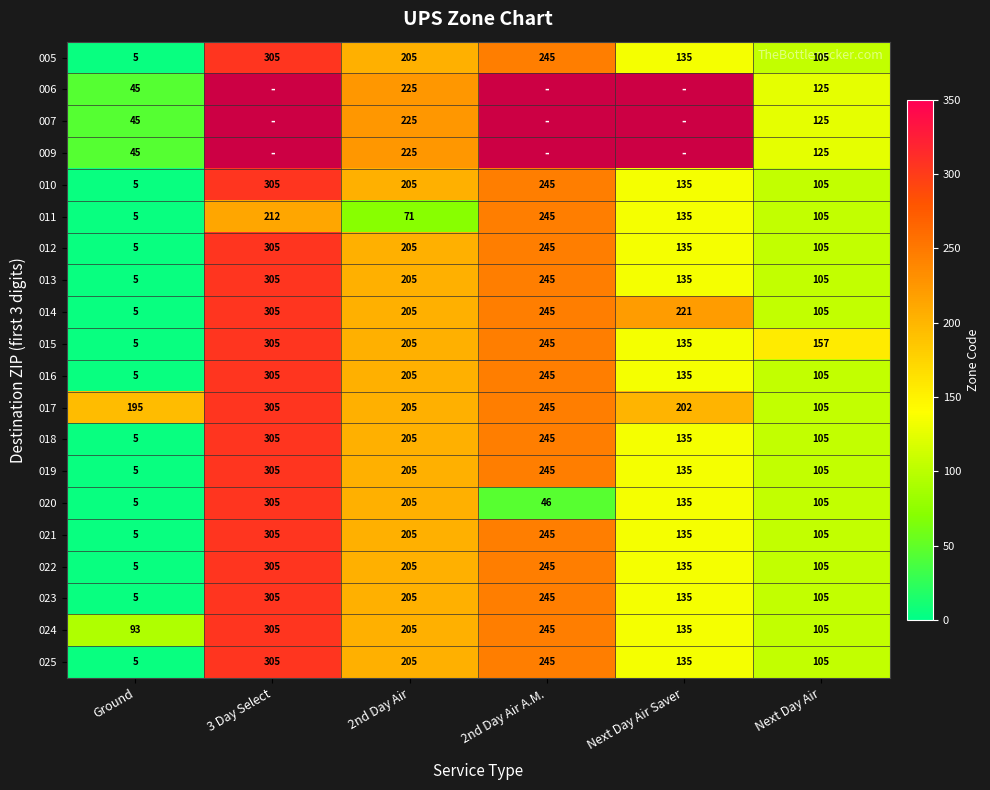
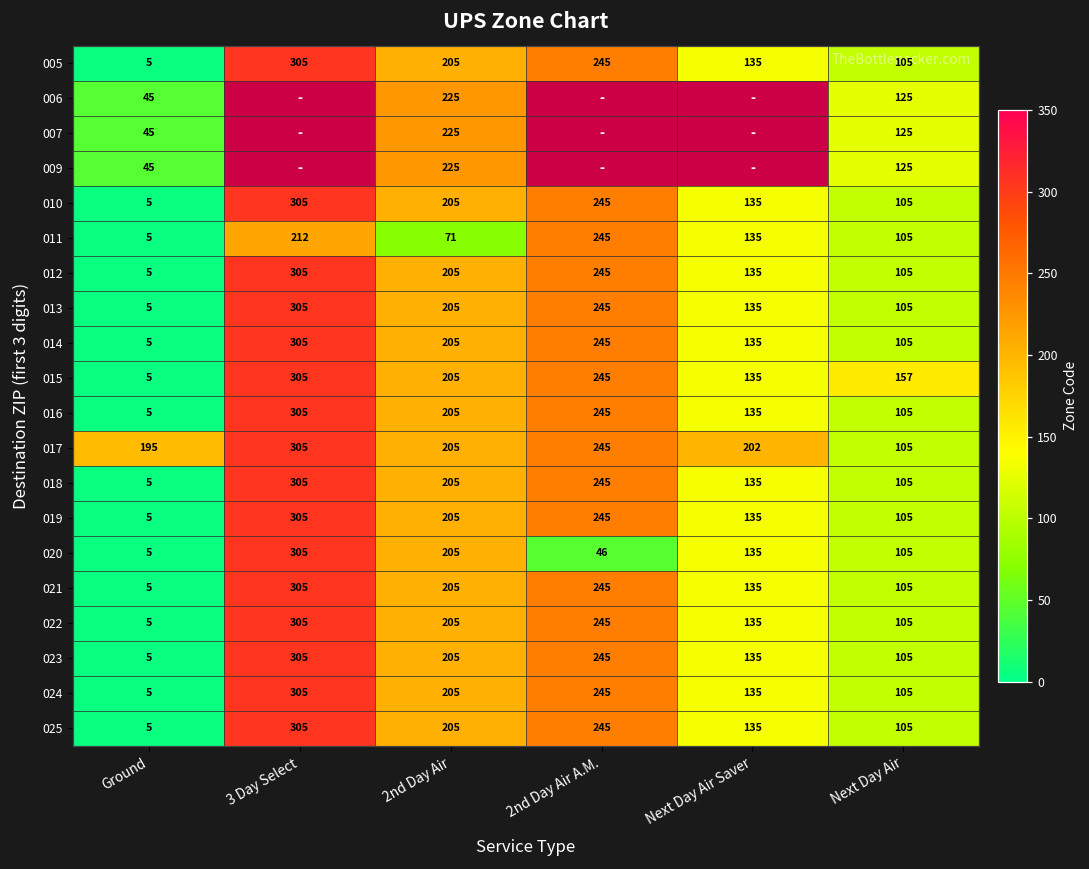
  {
    "005": {
      "Ground": 5,
      "3 Day Select": 305,
      "2nd Day Air": 205,
      "2nd Day Air A.M.": 245,
      "Next Day Air Saver": 135
    },
    "006": {
      "Ground": 45,
      "2nd Day Air": 225,
      "Next Day Air": 125
    },
    "007": {
      "Ground": 45,
      "2nd Day Air": 225,
      "Next Day Air": 125
    },
    "009": {
      "Ground": 45,
      "2nd Day Air": 225,
      "Next Day Air": 125
    },
    "010": {
      "Ground": 5,
      "3 Day Select": 305,
      "2nd Day Air": 205,
      "2nd Day Air A.M.": 245,
      "Next Day Air Saver": 135,
      "Next Day Air": 105
    },
    "011": {
      "Ground": 5,
      "3 Day Select": 212,
      "2nd Day Air": 71,
      "2nd Day Air A.M.": 245,
      "Next Day Air Saver": 135,
      "Next Day Air": 105
    },
    "012": {
      "Ground": 5,
      "3 Day Select": 305,
      "2nd Day Air": 205,
      "2nd Day Air A.M.": 245,
      "Next Day Air Saver": 135,
      "Next Day Air": 105
    },
    "013": {
      "Ground": 5,
      "3 Day Select": 305,
      "2nd Day Air": 205,
      "2nd Day Air A.M.": 245,
      "Next Day Air Saver": 135,
      "Next Day Air": 105
    },
    "014": {
      "Ground": 5,
      "3 Day Select": 305,
      "2nd Day Air": 205,
      "2nd Day Air A.M.": 245,
-     "Next Day Air Saver": 221,
+     "Next Day Air Saver": 135,
      "Next Day Air": 105
    },
    "015": {
      "Ground": 5,
      "3 Day Select": 305,
      "2nd Day Air": 205,
      "2nd Day Air A.M.": 245,
      "Next Day Air Saver": 135,
      "Next Day Air": 157
    },
    "016": {
      "Ground": 5,
      "3 Day Select": 305,
      "2nd Day Air": 205,
      "2nd Day Air A.M.": 245,
      "Next Day Air Saver": 135,
      "Next Day Air": 105
    },
    "017": {
      "Ground": 195,
      "3 Day Select": 305,
      "2nd Day Air": 205,
      "2nd Day Air A.M.": 245,
      "Next Day Air Saver": 202,
      "Next Day Air": 105
    },
    "018": {
      "Ground": 5,
      "3 Day Select": 305,
      "2nd Day Air": 205,
      "2nd Day Air A.M.": 245,
      "Next Day Air Saver": 135,
      "Next Day Air": 105
    },
    "019": {
      "Ground": 5,
      "3 Day Select": 305,
      "2nd Day Air": 205,
      "2nd Day Air A.M.": 245,
      "Next Day Air Saver": 135,
      "Next Day Air": 105
    },
    "020": {
      "Ground": 5,
      "3 Day Select": 305,
      "2nd Day Air": 205,
      "2nd Day Air A.M.": 46,
      "Next Day Air Saver": 135,
      "Next Day Air": 105
    },
    "021": {
      "Ground": 5,
      "3 Day Select": 305,
      "2nd Day Air": 205,
      "2nd Day Air A.M.": 245,
      "Next Day Air Saver": 135,
      "Next Day Air": 105
    },
    "022": {
      "Ground": 5,
      "3 Day Select": 305,
      "2nd Day Air": 205,
      "2nd Day Air A.M.": 245,
      "Next Day Air Saver": 135,
      "Next Day Air": 105
    },
    "023": {
      "Ground": 5,
      "3 Day Select": 305,
      "2nd Day Air": 205,
      "2nd Day Air A.M.": 245,
      "Next Day Air Saver": 135,
      "Next Day Air": 105
    },
    "024": {
-     "Ground": 93,
+     "Ground": 5,
      "3 Day Select": 305,
      "2nd Day Air": 205,
      "2nd Day Air A.M.": 245,
      "Next Day Air Saver": 135,
      "Next Day Air": 105
    },
    "025": {
      "Ground": 5,
      "3 Day Select": 305,
      "2nd Day Air": 205,
      "2nd Day Air A.M.": 245,
      "Next Day Air Saver": 135,
      "Next Day Air": 105
    }
  }
